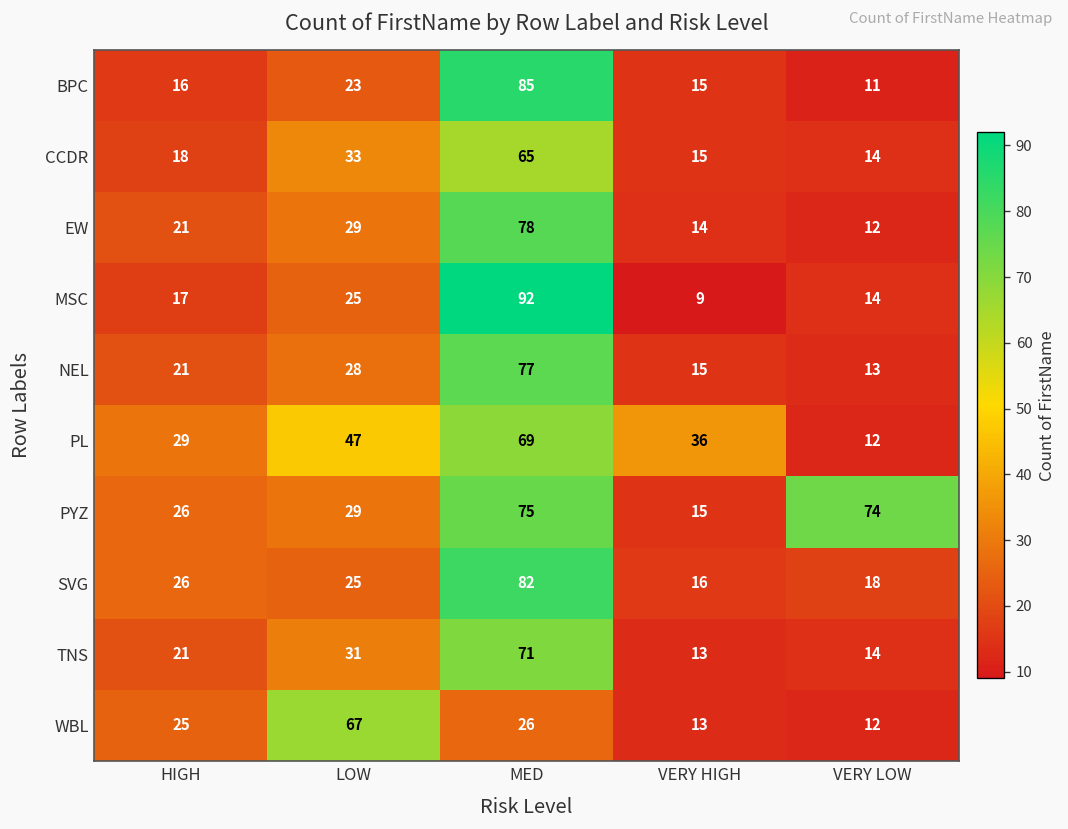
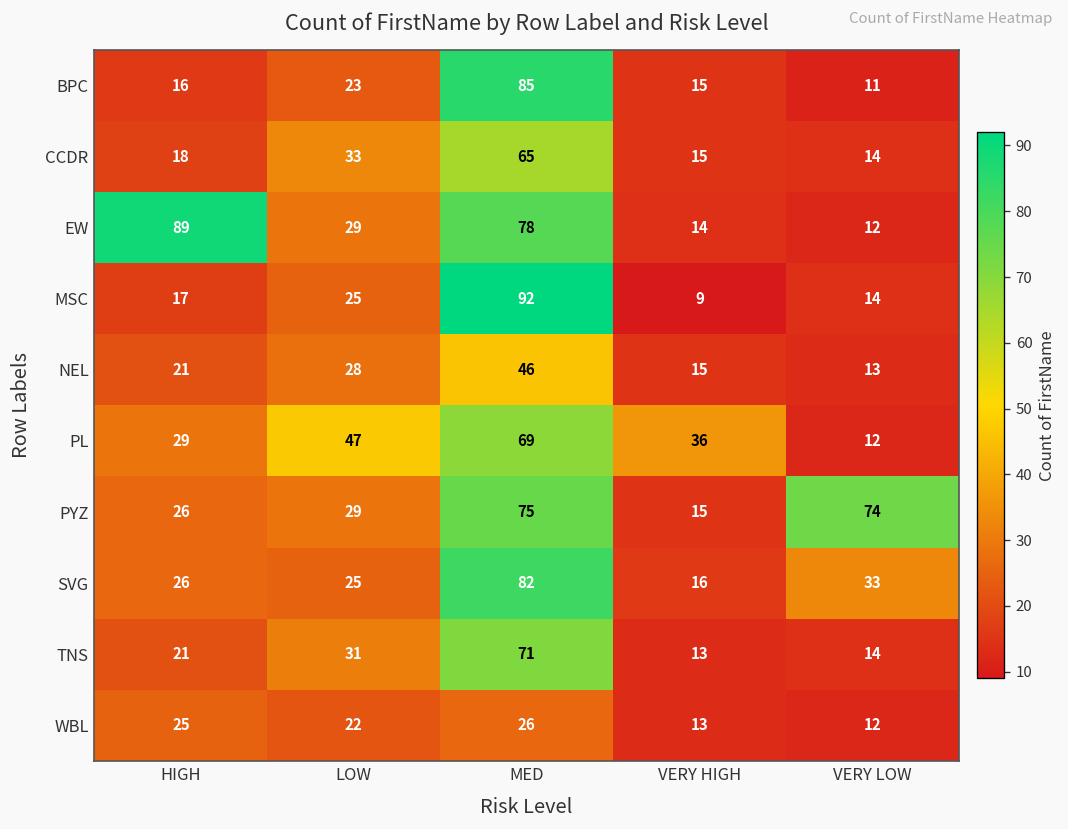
  {
    "BPC": {
      "HIGH": 16,
      "LOW": 23,
      "MED": 85,
      "VERY HIGH": 15,
      "VERY LOW": 11
    },
    "CCDR": {
      "HIGH": 18,
      "LOW": 33,
      "MED": 65,
      "VERY HIGH": 15,
      "VERY LOW": 14
    },
    "EW": {
-     "HIGH": 21,
+     "HIGH": 89,
      "LOW": 29,
      "MED": 78,
      "VERY HIGH": 14,
      "VERY LOW": 12
    },
    "MSC": {
      "HIGH": 17,
      "LOW": 25,
      "MED": 92,
      "VERY HIGH": 9,
      "VERY LOW": 14
    },
    "NEL": {
      "HIGH": 21,
      "LOW": 28,
-     "MED": 77,
+     "MED": 46,
      "VERY HIGH": 15,
      "VERY LOW": 13
    },
    "PL": {
      "HIGH": 29,
      "LOW": 47,
      "MED": 69,
      "VERY HIGH": 36,
      "VERY LOW": 12
    },
    "PYZ": {
      "HIGH": 26,
      "LOW": 29,
      "MED": 75,
      "VERY HIGH": 15,
      "VERY LOW": 74
    },
    "SVG": {
      "HIGH": 26,
      "LOW": 25,
      "MED": 82,
      "VERY HIGH": 16,
-     "VERY LOW": 18
+     "VERY LOW": 33
    },
    "TNS": {
      "HIGH": 21,
      "LOW": 31,
      "MED": 71,
      "VERY HIGH": 13,
      "VERY LOW": 14
    },
    "WBL": {
      "HIGH": 25,
-     "LOW": 67,
+     "LOW": 22,
      "MED": 26,
      "VERY HIGH": 13,
      "VERY LOW": 12
    }
  }
